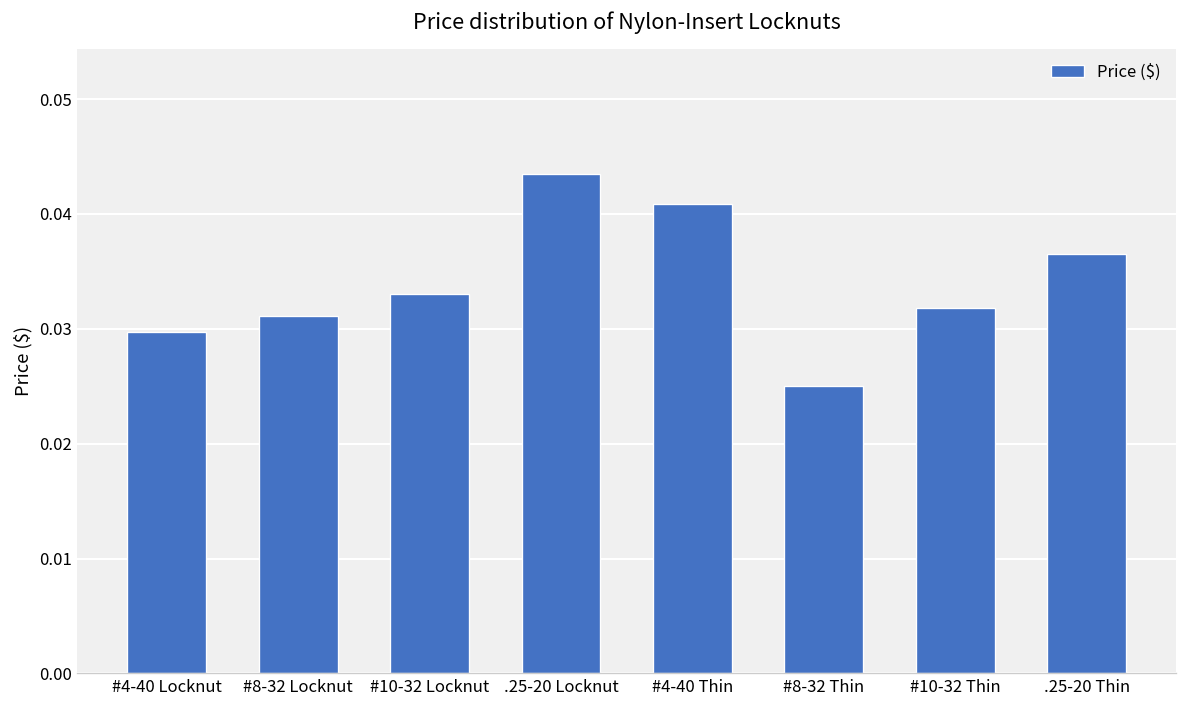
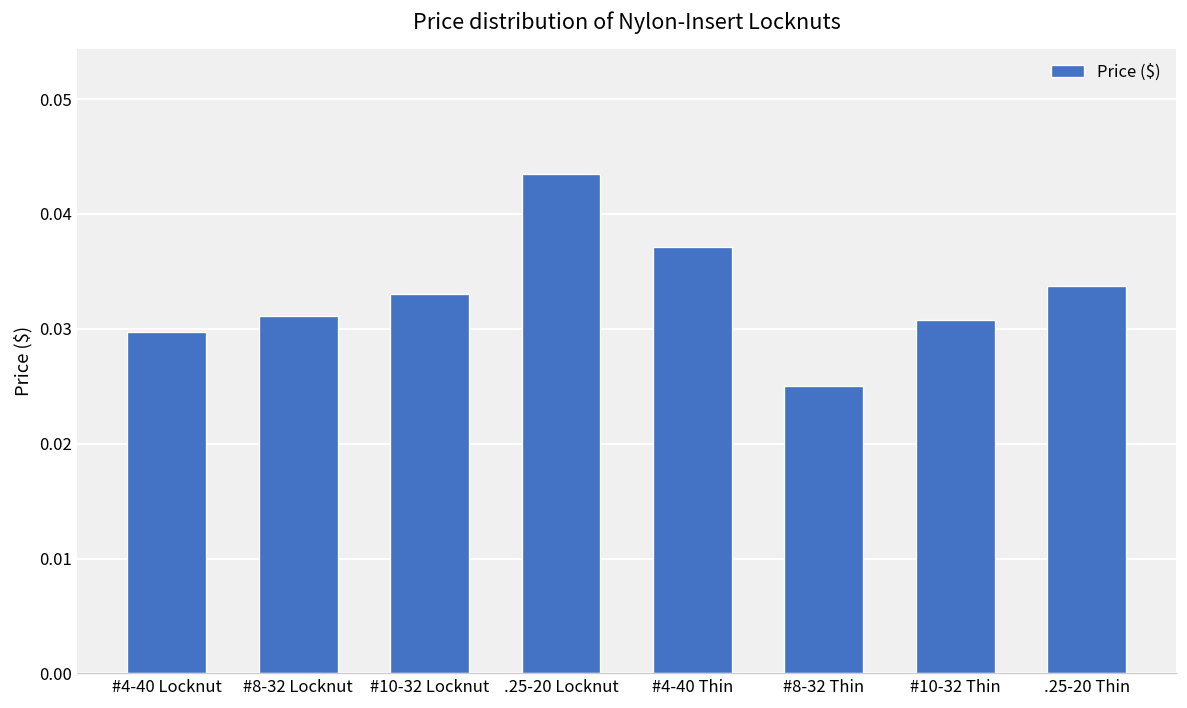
  {
    "#4-40 Locknut": 0.030,
    "#8-32 Locknut": 0.031,
    "#10-32 Locknut": 0.033,
    ".25-20 Locknut": 0.044,
-   "#4-40 Thin": 0.041,
+   "#4-40 Thin": 0.037,
    "#8-32 Thin": 0.025,
-   "#10-32 Thin": 0.032,
-   ".25-20 Thin": 0.037
+   "#10-32 Thin": 0.031,
+   ".25-20 Thin": 0.034
  }
